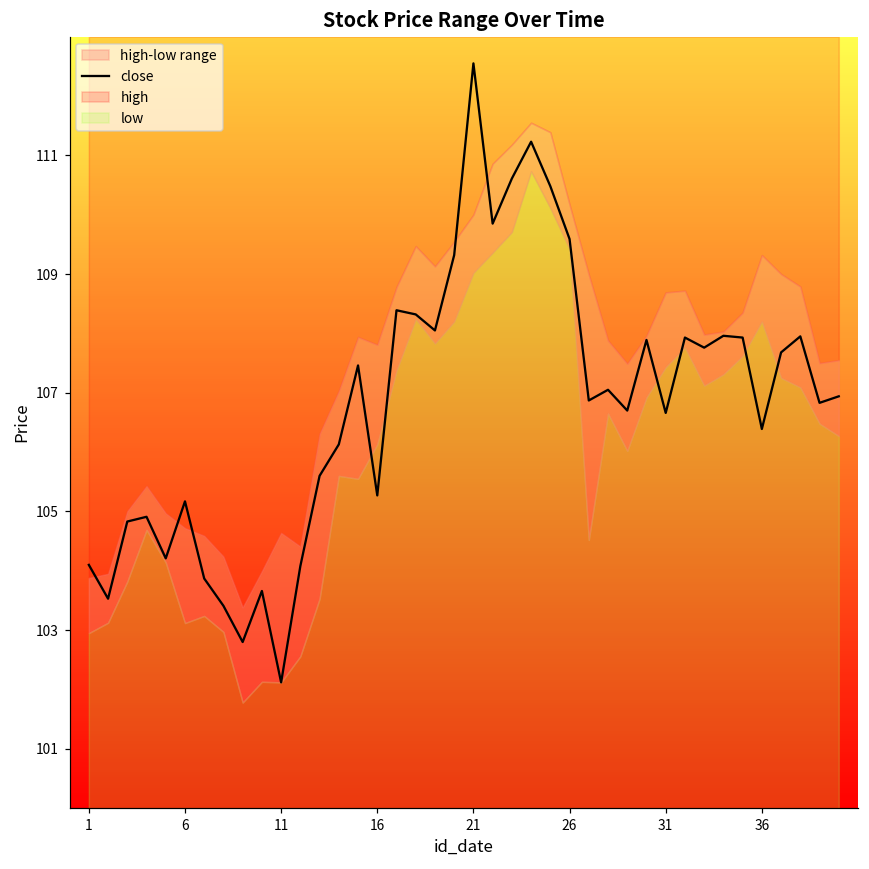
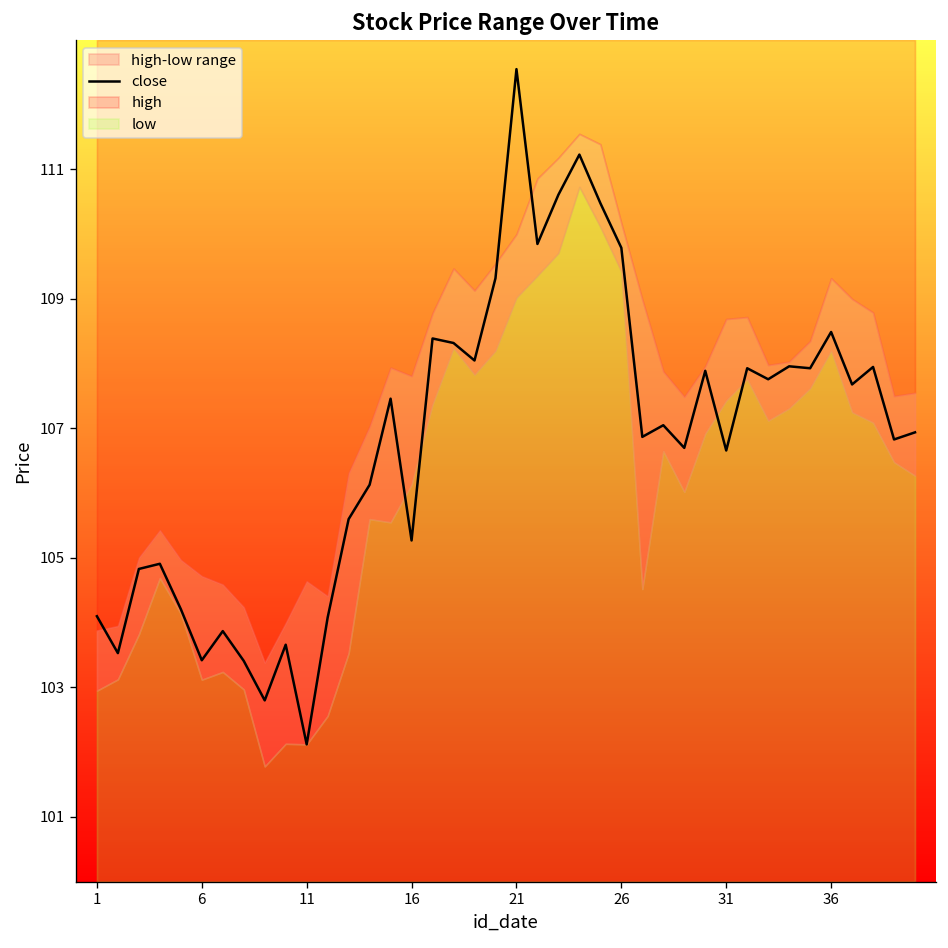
  {
    "close": {
      "1": 104.1,
-     "6": 105.2,
+     "6": 103.4,
      "16": 105.3,
      "21": 112.6,
-     "26": 109.6,
+     "26": 109.8,
      "31": 106.7,
-     "36": 106.4
+     "36": 108.5
    },
    "low": {
      "1": 103.0,
      "6": 103.1,
      "16": 106.1,
      "21": 109.0,
      "26": 109.4,
      "31": 107.4,
      "36": 108.2
    }
  }
